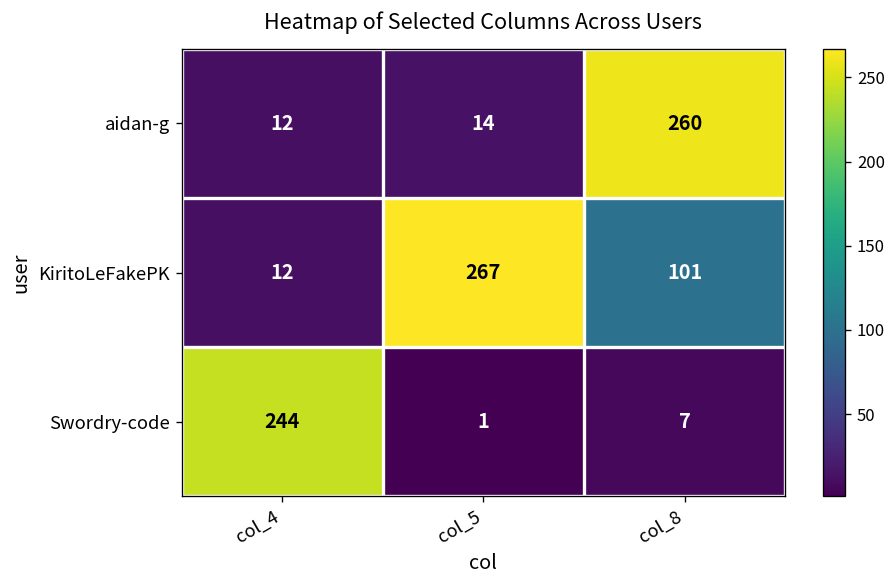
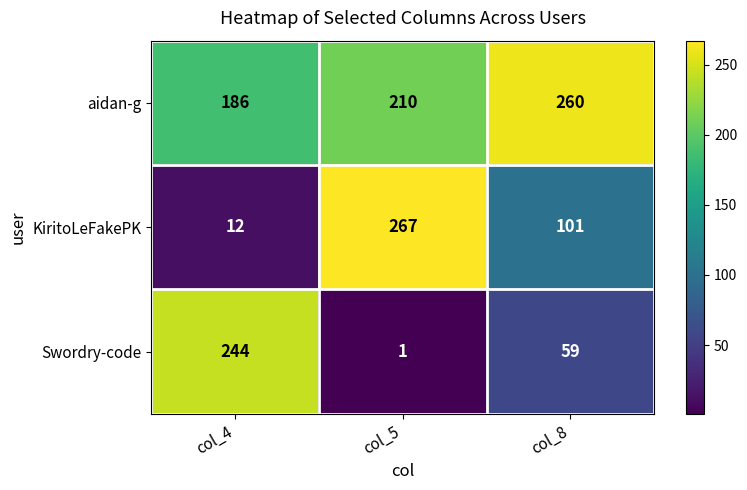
  {
    "aidan-g": {
-     "col_4": 12,
-     "col_5": 14,
+     "col_4": 186,
+     "col_5": 210,
      "col_8": 260
    },
    "KiritoLeFakePK": {
      "col_4": 12,
      "col_5": 267,
      "col_8": 101
    },
    "Swordry-code": {
      "col_4": 244,
      "col_5": 1,
-     "col_8": 7
+     "col_8": 59
    }
  }
